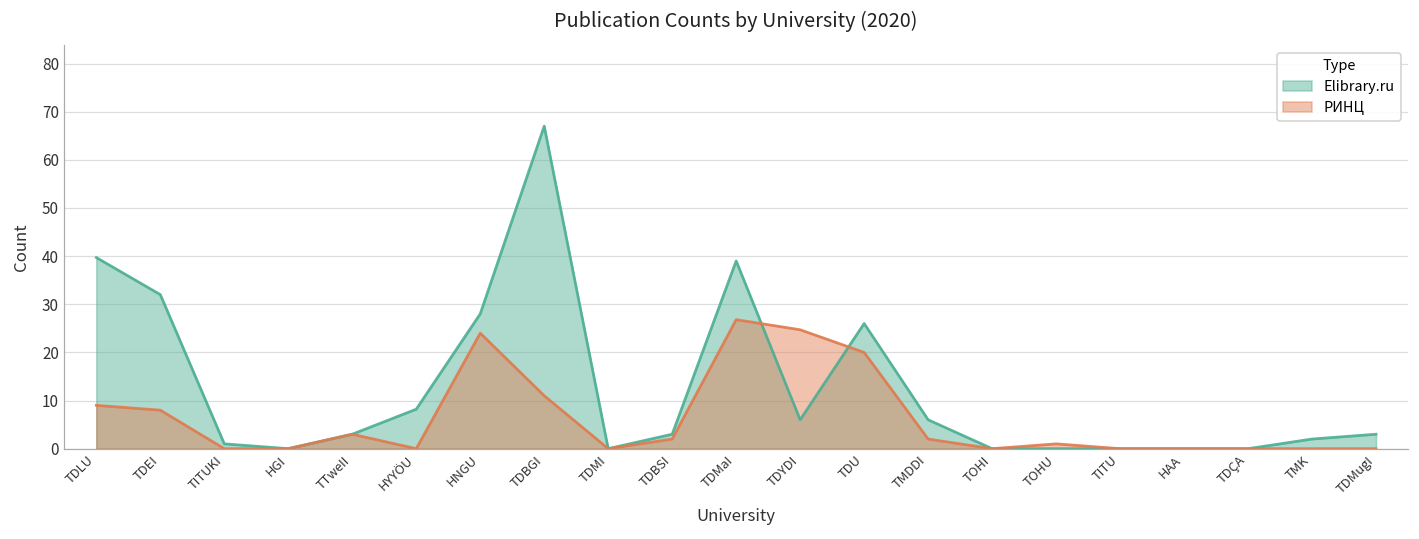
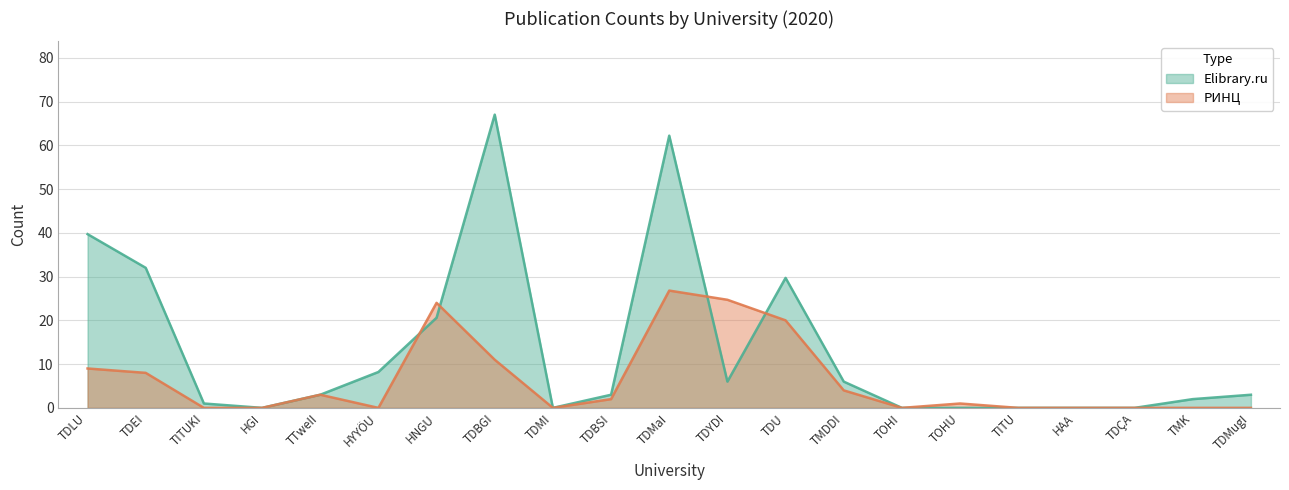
  {
    "Elibrary.ru": {
      "TDLU": 40,
      "TDEI": 32,
      "TITUKI": 1,
      "HYYÖU": 8,
-     "HNGU": 28,
+     "HNGU": 21,
      "TDBGI": 67,
      "TDBSI": 3,
-     "TDMaI": 39,
+     "TDMaI": 62,
      "TDYDI": 6,
-     "TDU": 26,
+     "TDU": 30,
      "TMDDI": 6,
      "TOHU": 0,
      "TMK": 2,
      "TDMugI": 3
    },
    "РИНЦ": {
      "TDLU": 9,
      "TDEI": 8,
      "TITUKI": 0,
      "HYYÖU": 0,
      "HNGU": 24,
      "TDBGI": 11,
      "TDBSI": 2,
      "TDMaI": 27,
      "TDYDI": 25,
      "TDU": 20,
-     "TMDDI": 2,
+     "TMDDI": 4,
      "TOHU": 1,
      "TMK": 0,
      "TDMugI": 0
    }
  }
